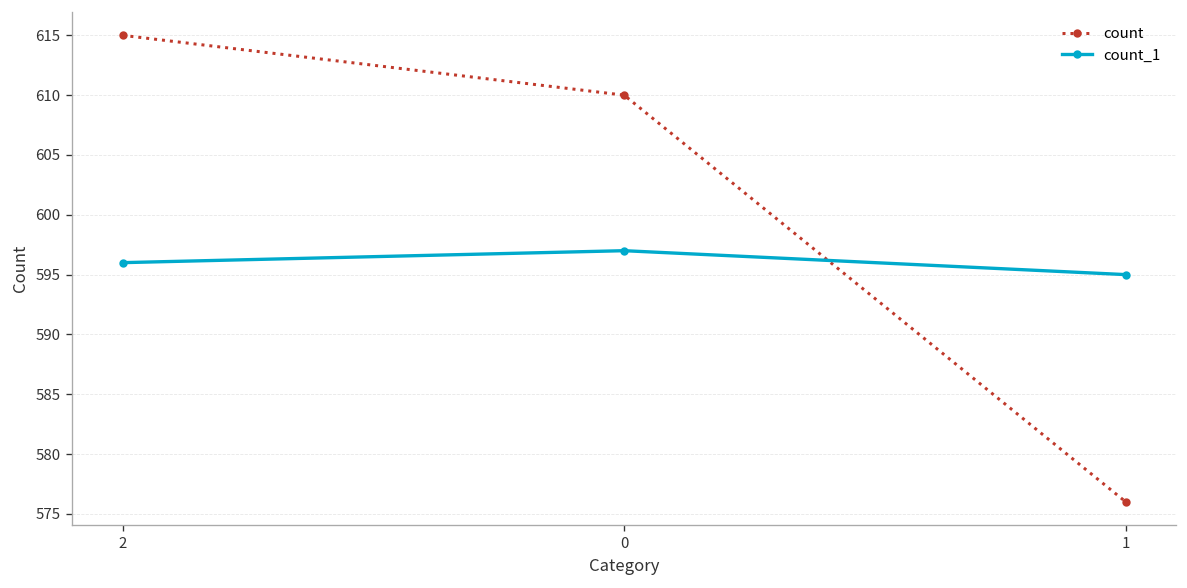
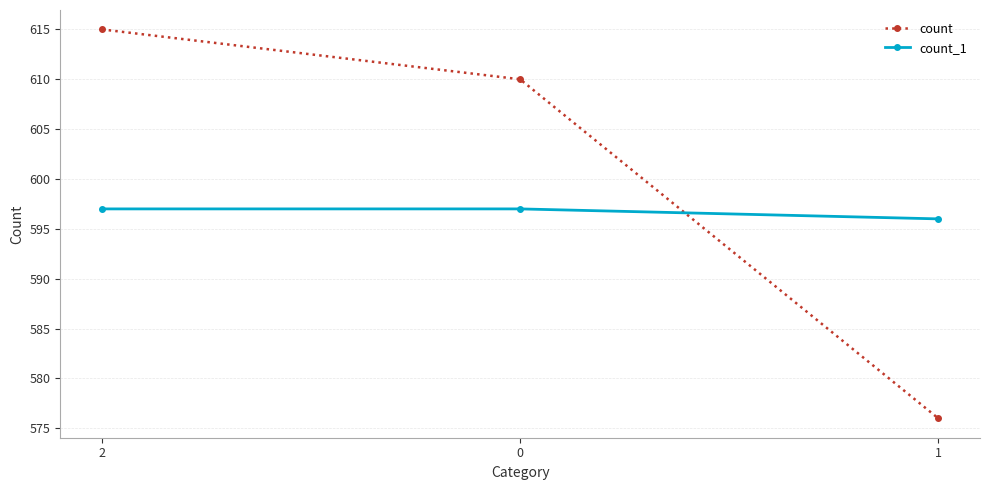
  {
    "count": {
      "2": 615,
      "0": 610,
      "1": 576
    },
    "count_1": {
-     "2": 596,
+     "2": 597,
      "0": 597,
-     "1": 595
+     "1": 596
    }
  }
